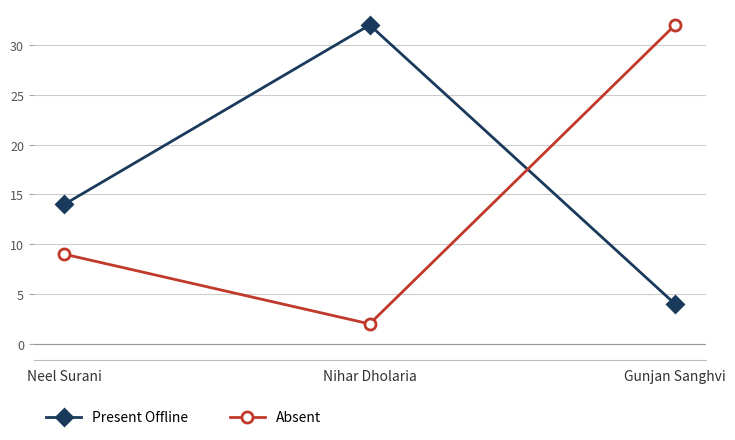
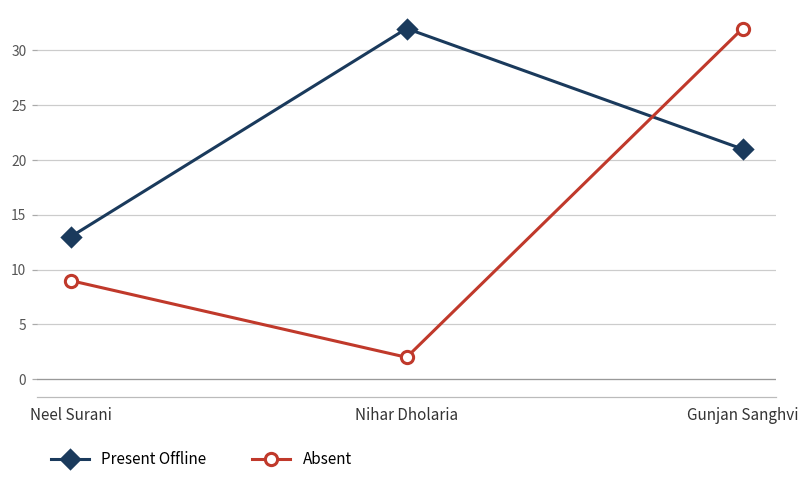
  {
    "Present Offline": {
-     "Neel Surani": 14,
+     "Neel Surani": 13,
      "Nihar Dholaria": 32,
-     "Gunjan Sanghvi": 4
+     "Gunjan Sanghvi": 21
    },
    "Absent": {
      "Neel Surani": 9,
      "Nihar Dholaria": 2,
      "Gunjan Sanghvi": 32
    }
  }
